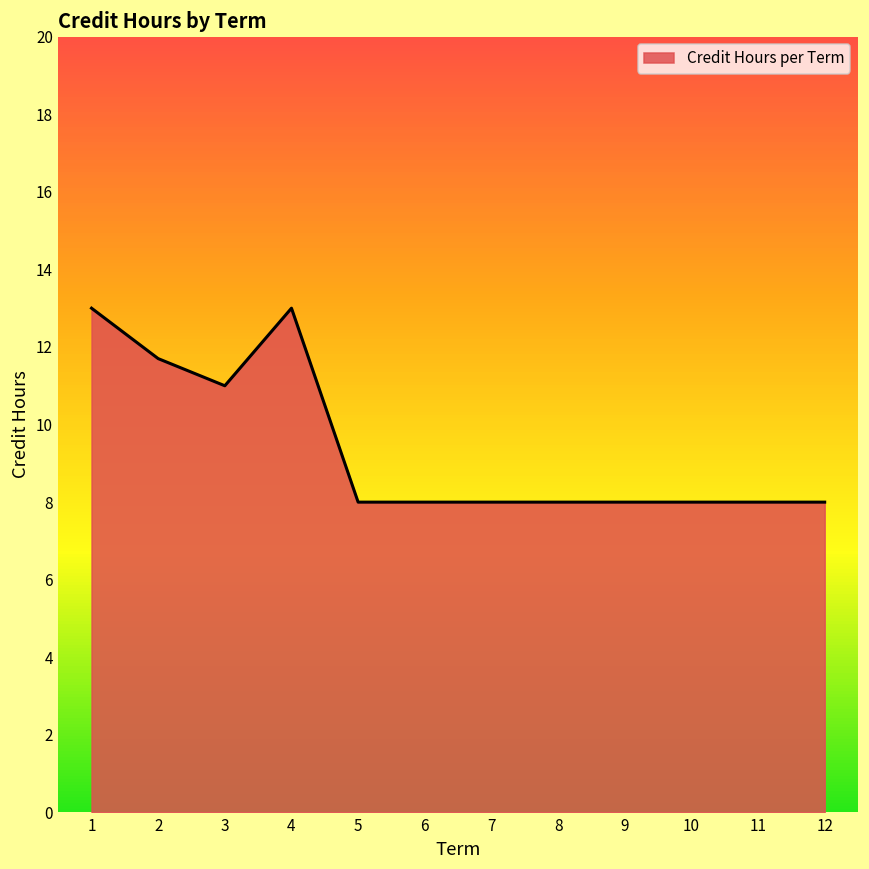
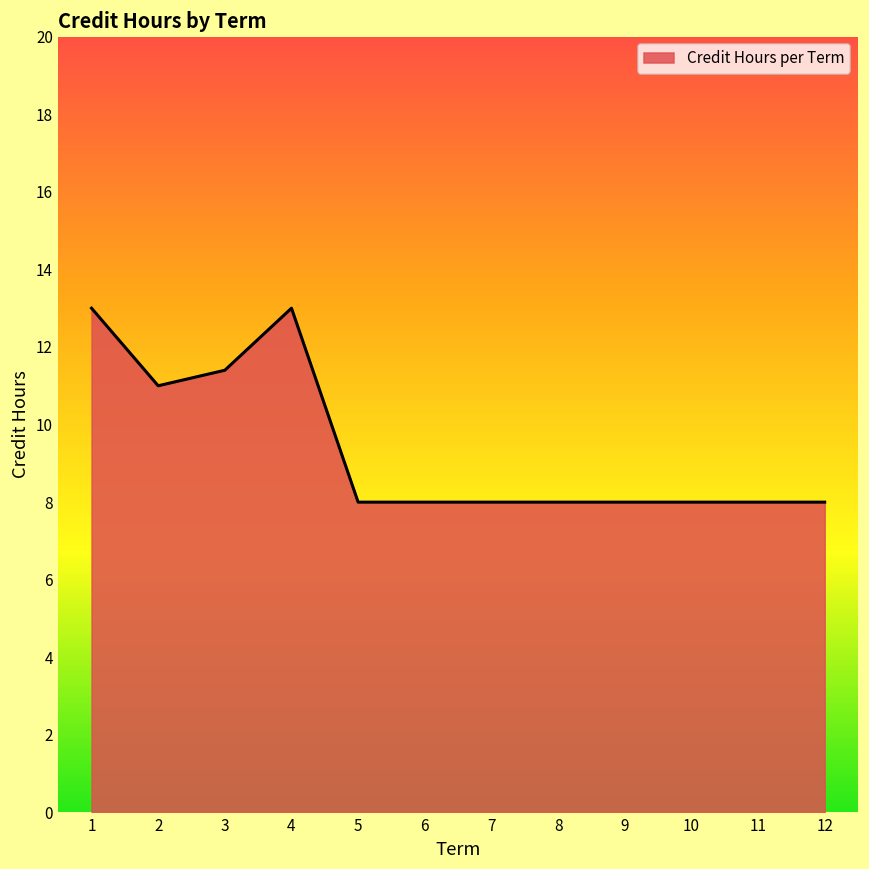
  {
    "1": 13.0,
-   "2": 11.7,
-   "3": 11.0,
+   "2": 11.0,
+   "3": 11.4,
    "4": 13.0,
    "5": 8.0,
    "6": 8.0,
    "7": 8.0,
    "8": 8.0,
    "9": 8.0,
    "10": 8.0,
    "11": 8.0,
    "12": 8.0
  }
